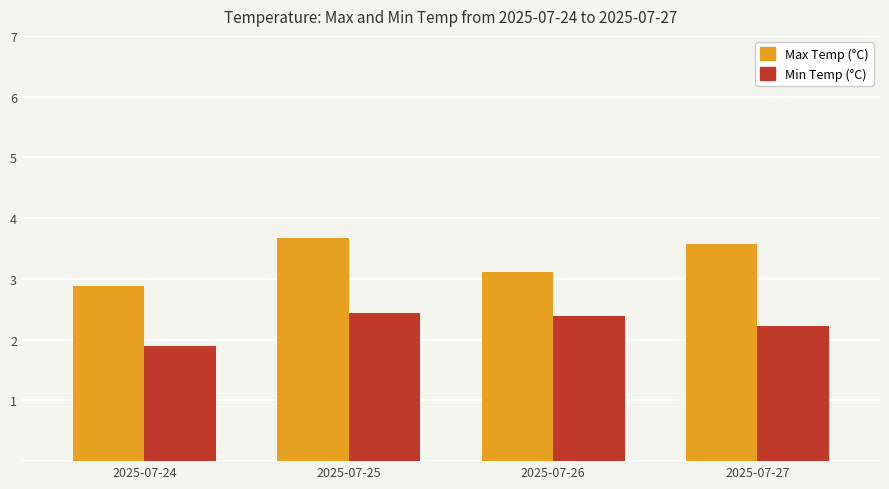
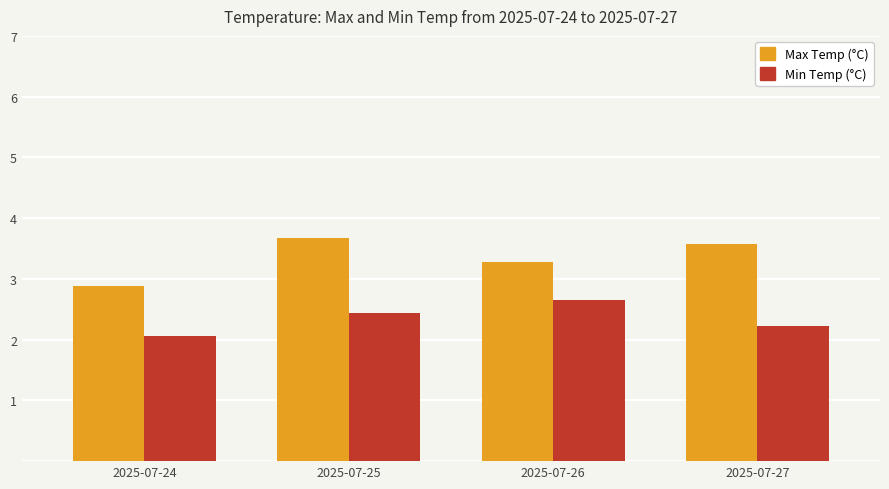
  {
    "Max Temp (°C)": {
      "2025-07-24": 2.9,
      "2025-07-25": 3.7,
-     "2025-07-26": 3.1,
+     "2025-07-26": 3.3,
      "2025-07-27": 3.6
    },
    "Min Temp (°C)": {
-     "2025-07-24": 1.9,
+     "2025-07-24": 2.1,
      "2025-07-25": 2.4,
-     "2025-07-26": 2.4,
+     "2025-07-26": 2.7,
      "2025-07-27": 2.2
    }
  }
